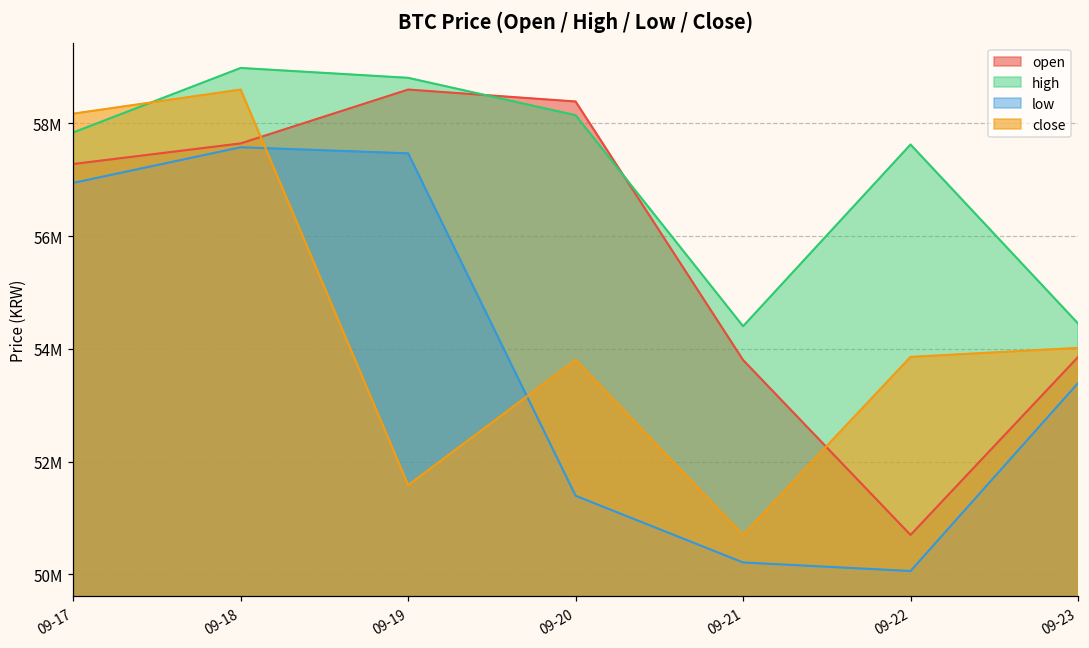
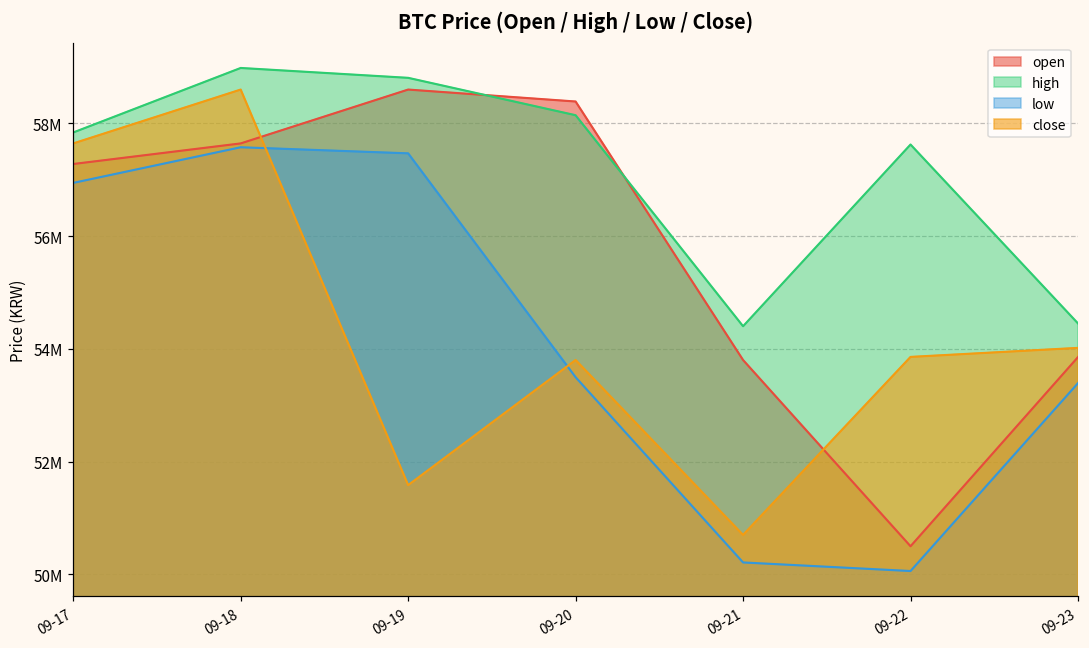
  {
    "open": {
      "09-17": 57300000,
      "09-18": 57600000,
      "09-19": 58600000,
      "09-20": 58400000,
      "09-21": 53800000,
-     "09-22": 50700000,
+     "09-22": 50500000,
      "09-23": 53900000
    },
    "high": {
      "09-17": 57800000,
      "09-18": 59000000,
      "09-19": 58800000,
      "09-20": 58100000,
      "09-21": 54400000,
      "09-22": 57600000,
      "09-23": 54500000
    },
    "low": {
      "09-17": 56900000,
      "09-18": 57600000,
      "09-19": 57500000,
-     "09-20": 51400000,
+     "09-20": 53500000,
      "09-21": 50200000,
      "09-22": 50100000,
      "09-23": 53400000
    },
    "close": {
-     "09-17": 58200000,
+     "09-17": 57600000,
      "09-18": 58600000,
      "09-19": 51600000,
      "09-20": 53800000,
      "09-21": 50700000,
      "09-22": 53900000,
      "09-23": 54000000
    }
  }
